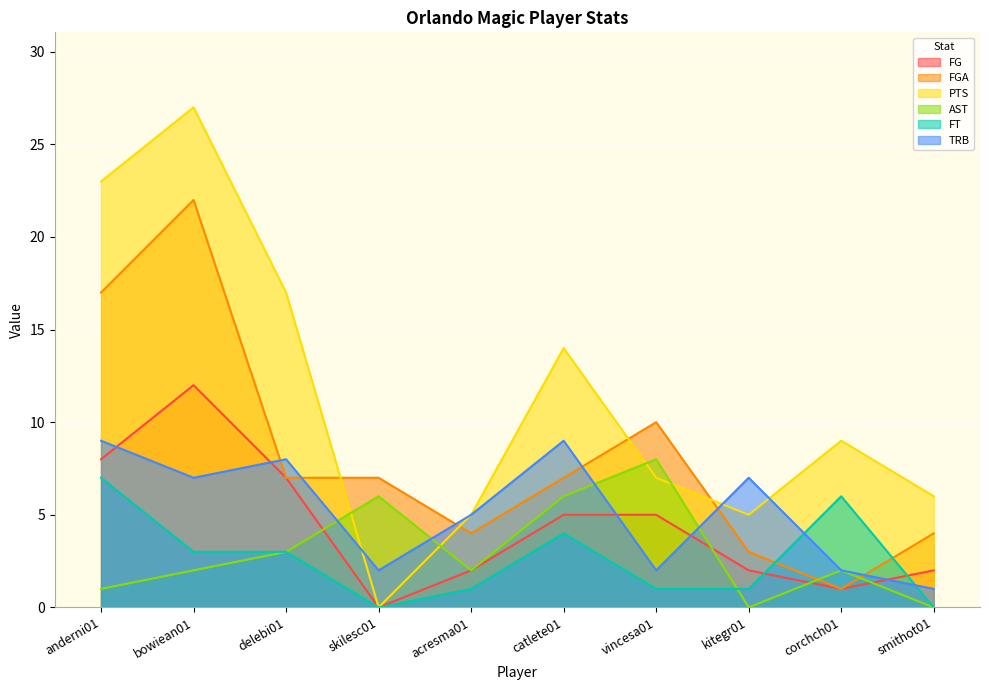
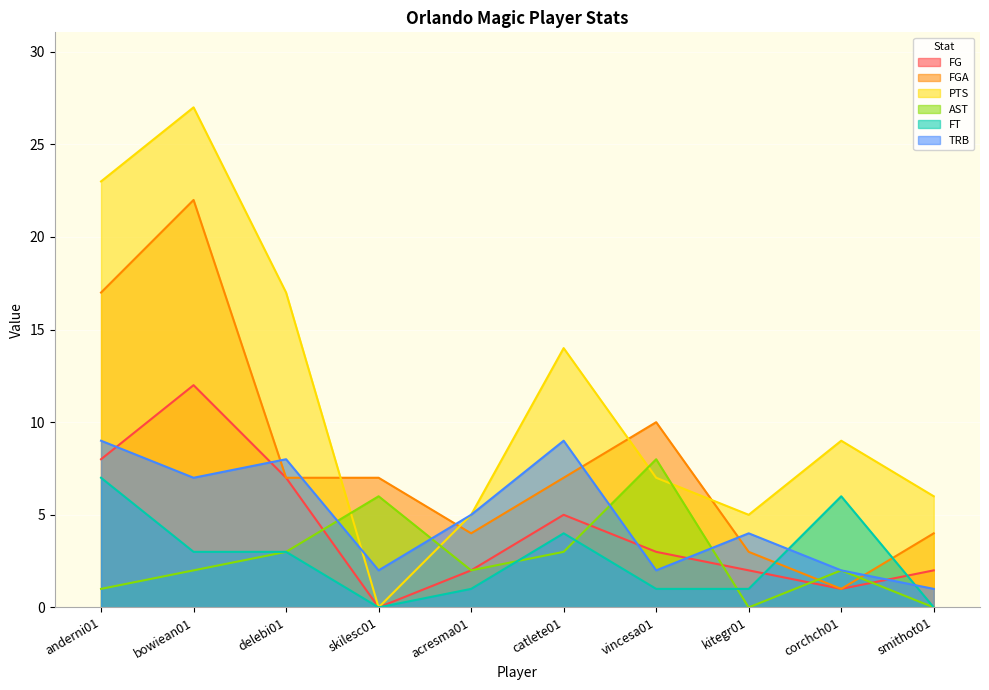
  {
    "FG": {
      "anderni01": 8,
      "bowiean01": 12,
      "catlete01": 5,
-     "vincesa01": 5,
+     "vincesa01": 3,
      "kitegr01": 2,
      "smithot01": 2
    },
    "FGA": {
      "anderni01": 17,
      "bowiean01": 22,
      "skilesc01": 7,
      "acresma01": 4,
      "catlete01": 7,
      "vincesa01": 10,
      "kitegr01": 3,
      "smithot01": 4
    },
    "PTS": {
      "anderni01": 23,
      "bowiean01": 27,
      "delebi01": 17,
      "catlete01": 14,
      "vincesa01": 7,
      "kitegr01": 5,
      "corchch01": 9,
      "smithot01": 6
    },
    "AST": {
      "anderni01": 1,
      "bowiean01": 2,
      "skilesc01": 6,
-     "catlete01": 6,
+     "catlete01": 3,
      "vincesa01": 8,
      "kitegr01": 0
    },
    "FT": {
      "anderni01": 7,
      "bowiean01": 3,
      "acresma01": 1,
      "catlete01": 4,
      "vincesa01": 1,
      "kitegr01": 1,
      "corchch01": 6
    },
    "TRB": {
      "anderni01": 9,
      "bowiean01": 7,
      "delebi01": 8,
      "skilesc01": 2,
      "catlete01": 9,
      "vincesa01": 2,
-     "kitegr01": 7,
+     "kitegr01": 4,
      "smithot01": 1
    }
  }
